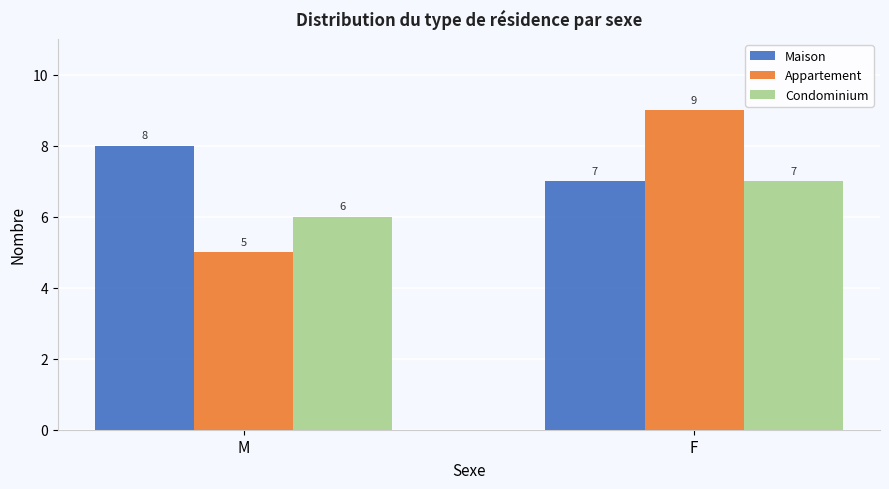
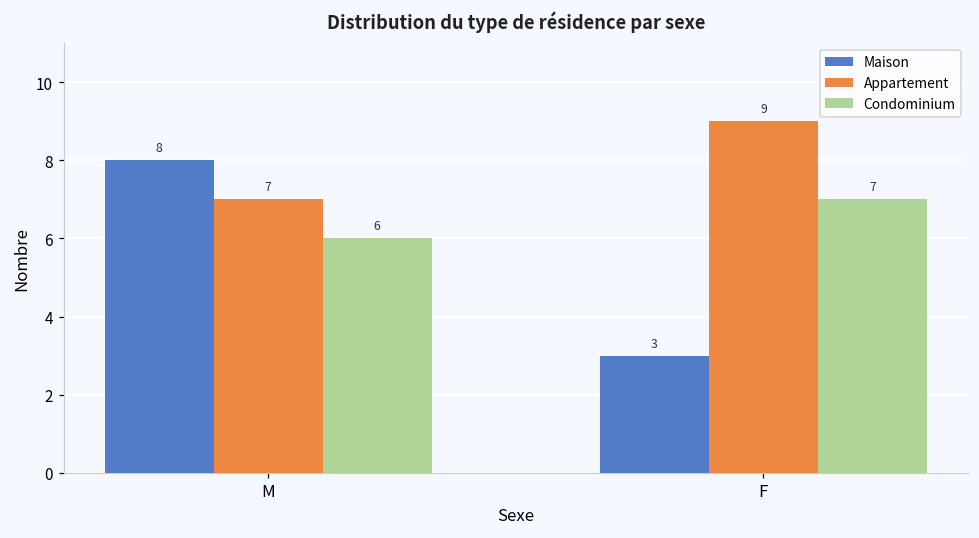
  {
    "Maison": {
      "M": 8,
-     "F": 7
+     "F": 3
    },
    "Appartement": {
-     "M": 5,
+     "M": 7,
      "F": 9
    },
    "Condominium": {
      "M": 6,
      "F": 7
    }
  }
